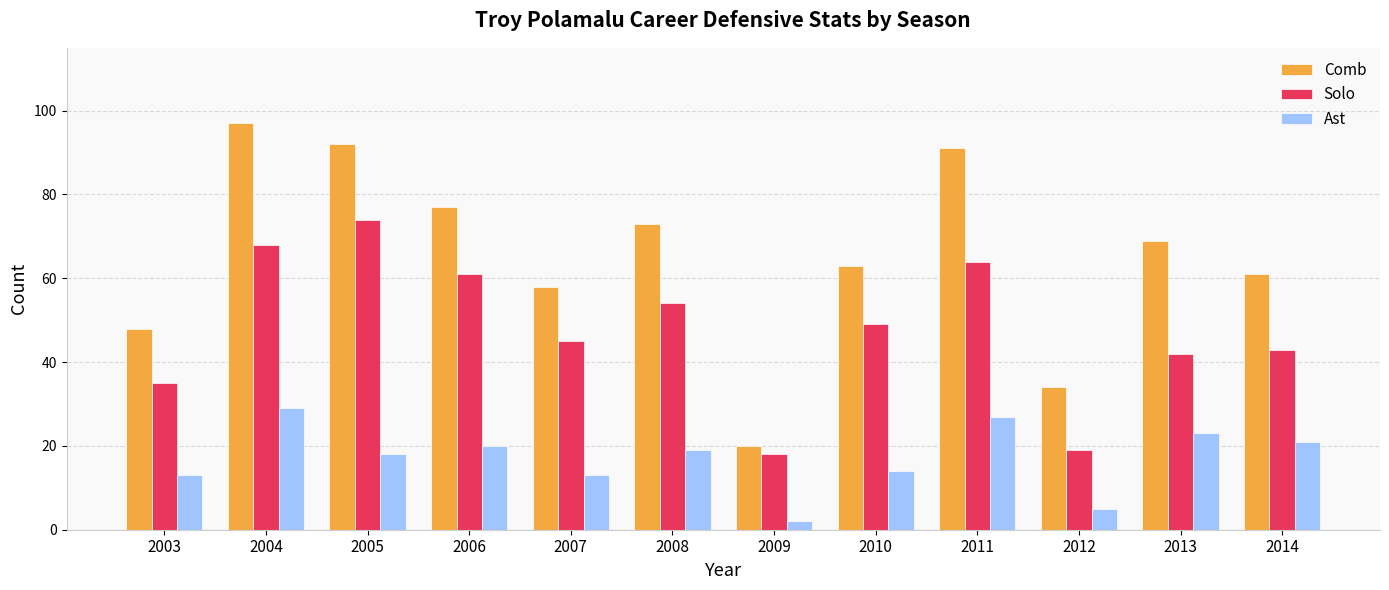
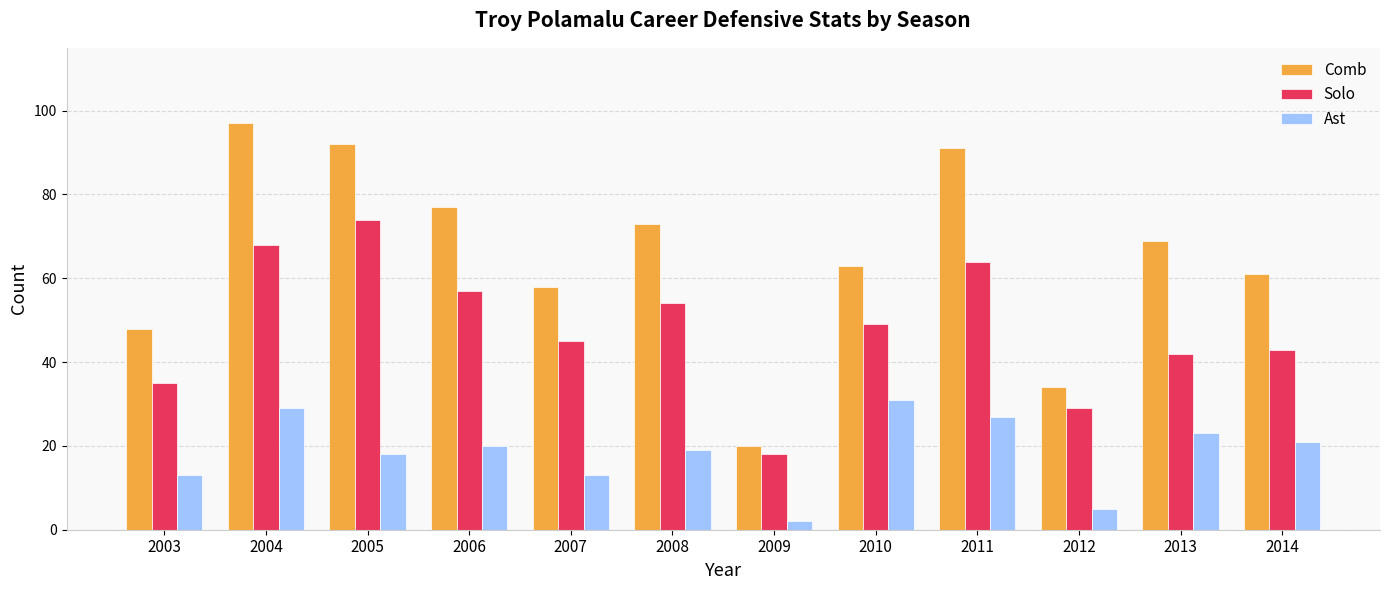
  {
    "Comb": {
      "2003": 48,
      "2004": 97,
      "2005": 92,
      "2006": 77,
      "2007": 58,
      "2008": 73,
      "2009": 20,
      "2010": 63,
      "2011": 91,
      "2012": 34,
      "2013": 69,
      "2014": 61
    },
    "Solo": {
      "2003": 35,
      "2004": 68,
      "2005": 74,
-     "2006": 61,
+     "2006": 57,
      "2007": 45,
      "2008": 54,
      "2009": 18,
      "2010": 49,
      "2011": 64,
-     "2012": 19,
+     "2012": 29,
      "2013": 42,
      "2014": 43
    },
    "Ast": {
      "2003": 13,
      "2004": 29,
      "2005": 18,
      "2006": 20,
      "2007": 13,
      "2008": 19,
      "2009": 2,
-     "2010": 14,
+     "2010": 31,
      "2011": 27,
      "2012": 5,
      "2013": 23,
      "2014": 21
    }
  }
